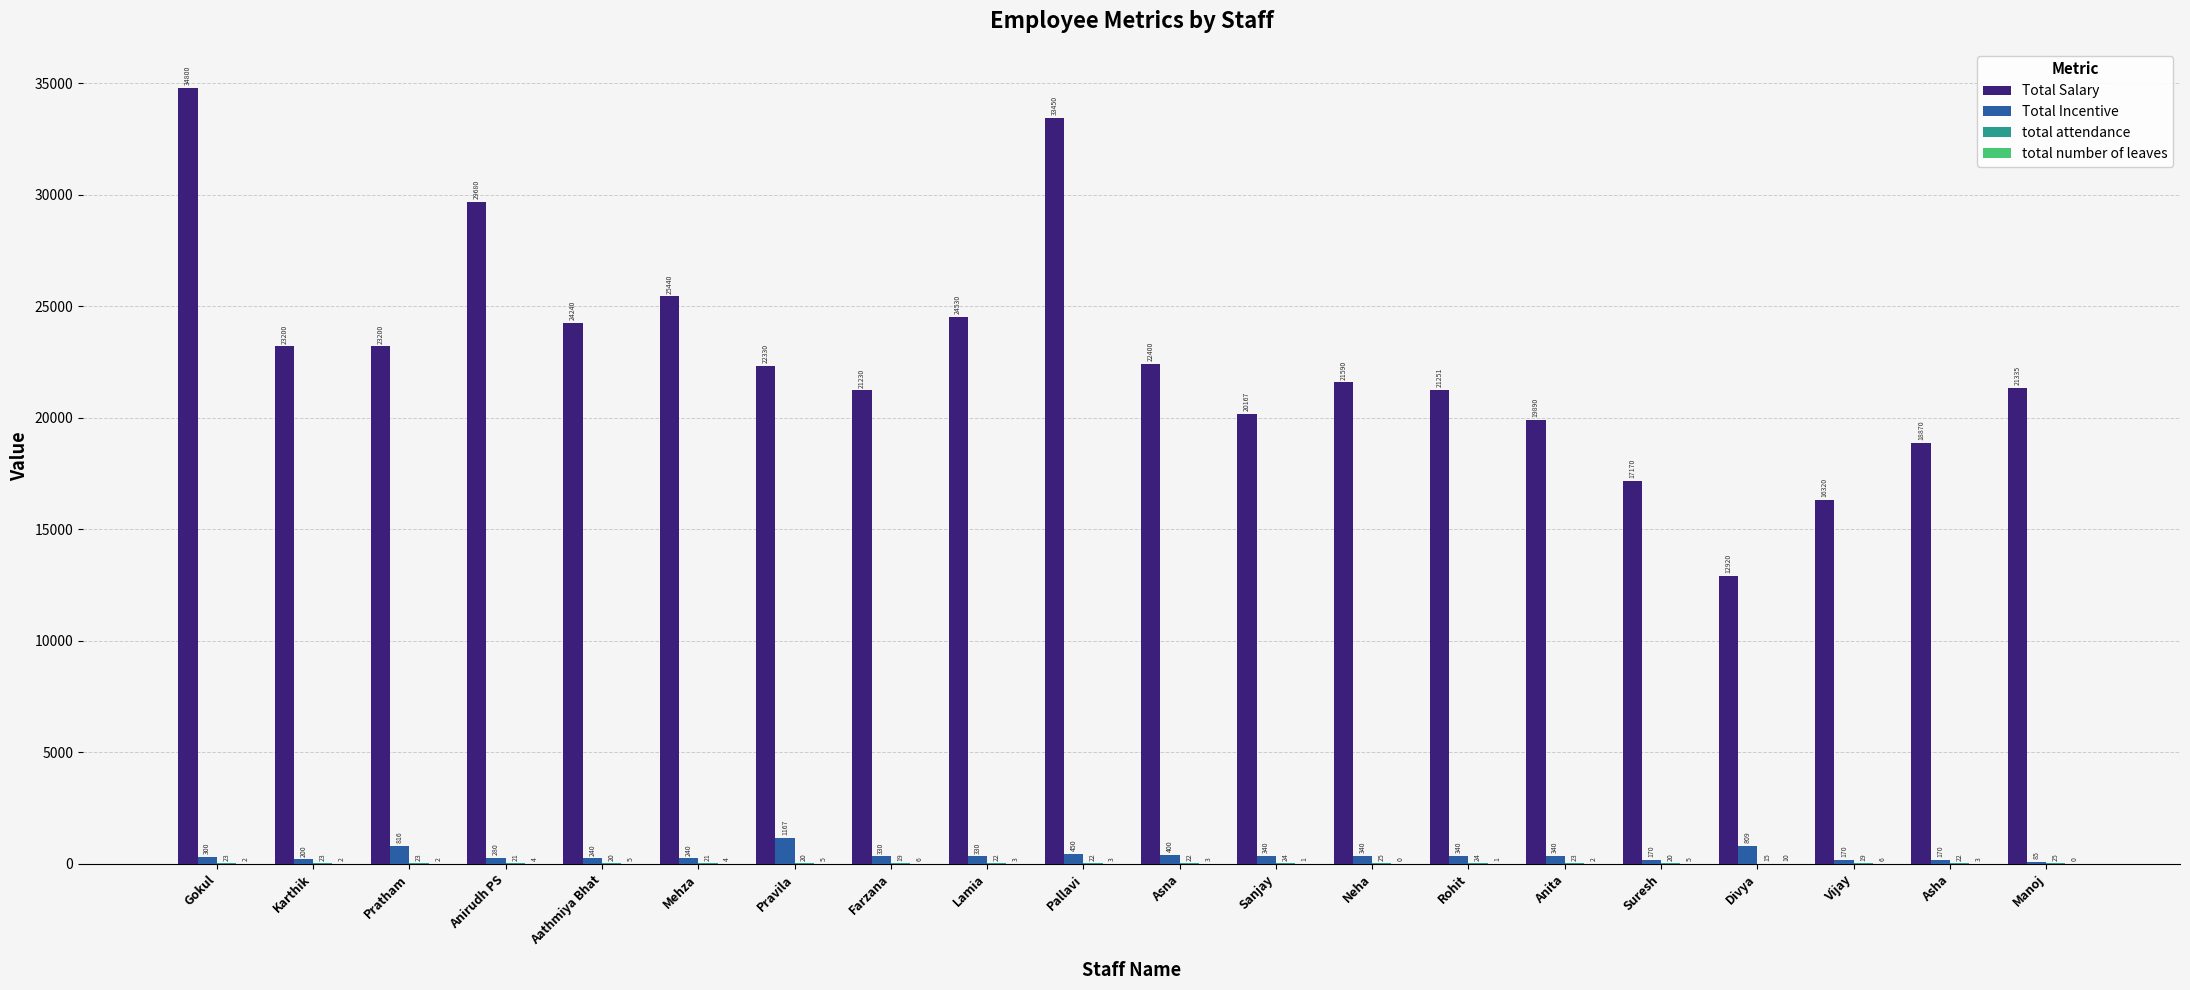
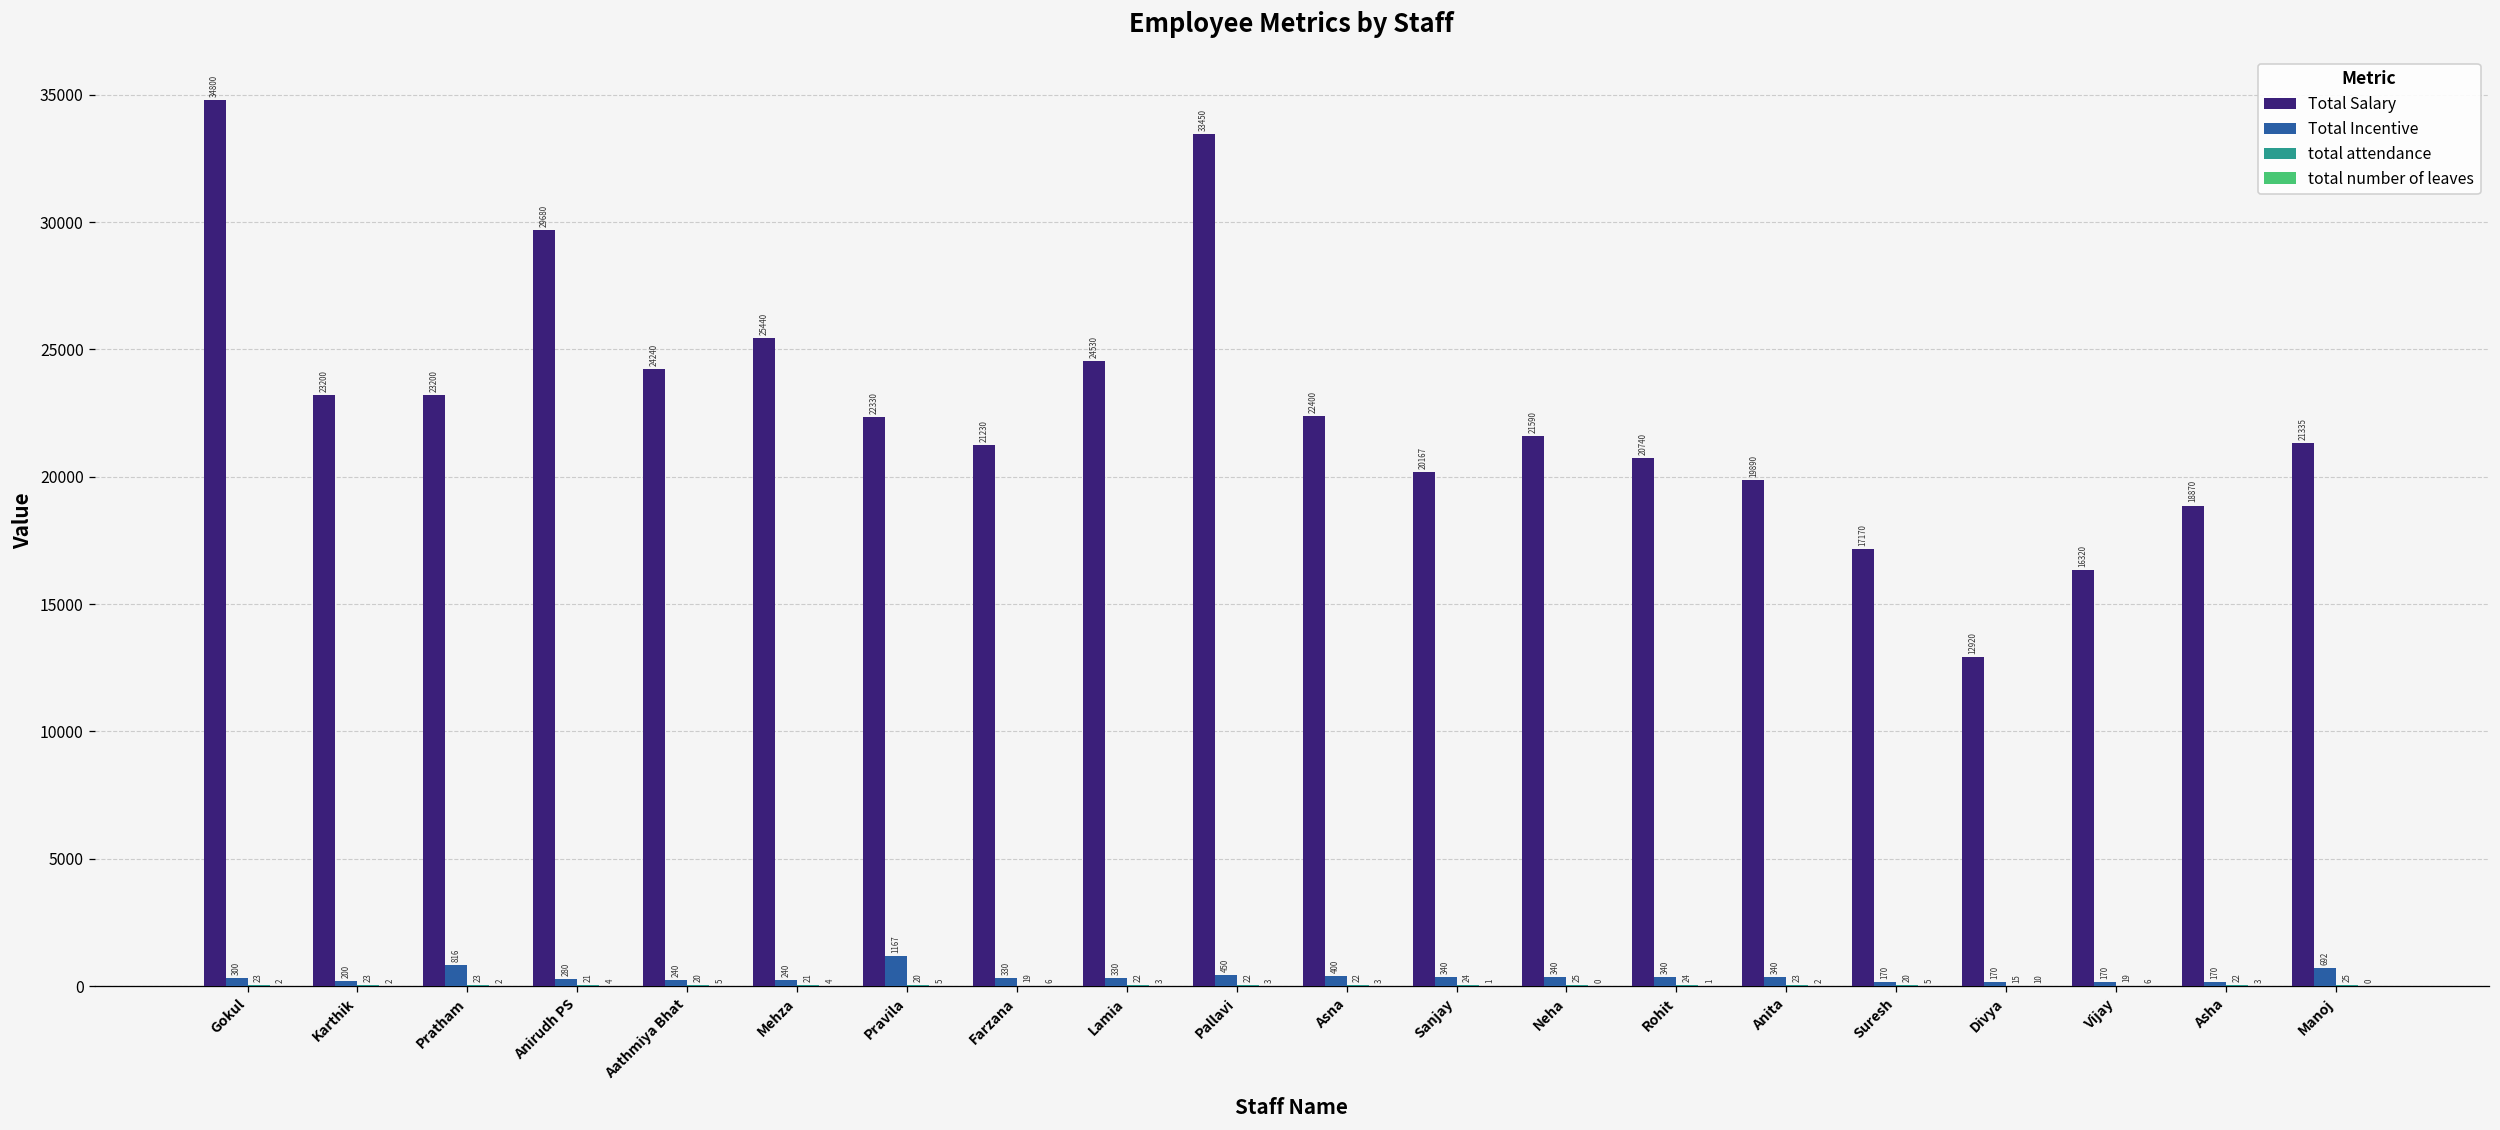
  {
    "Total Salary": {
      "Gokul": 34800,
      "Karthik": 23200,
      "Pratham": 23200,
      "Anirudh PS": 29680,
      "Aathmiya Bhat": 24240,
      "Mehza": 25440,
      "Pravila": 22330,
      "Farzana": 21230,
      "Lamia": 24530,
      "Pallavi": 33450,
      "Asna": 22400,
      "Sanjay": 20167,
      "Neha": 21590,
-     "Rohit": 21251,
+     "Rohit": 20740,
      "Anita": 19890,
      "Suresh": 17170,
      "Divya": 12920,
      "Vijay": 16320,
      "Asha": 18870,
      "Manoj": 21335
    },
    "Total Incentive": {
      "Gokul": 300,
      "Karthik": 200,
      "Pratham": 816,
      "Anirudh PS": 280,
      "Aathmiya Bhat": 240,
      "Mehza": 240,
      "Pravila": 1167,
      "Farzana": 330,
      "Lamia": 330,
      "Pallavi": 450,
      "Asna": 400,
      "Sanjay": 340,
      "Neha": 340,
      "Rohit": 340,
      "Anita": 340,
      "Suresh": 170,
-     "Divya": 809,
+     "Divya": 170,
      "Vijay": 170,
      "Asha": 170,
-     "Manoj": 85
+     "Manoj": 692
    }
  }
